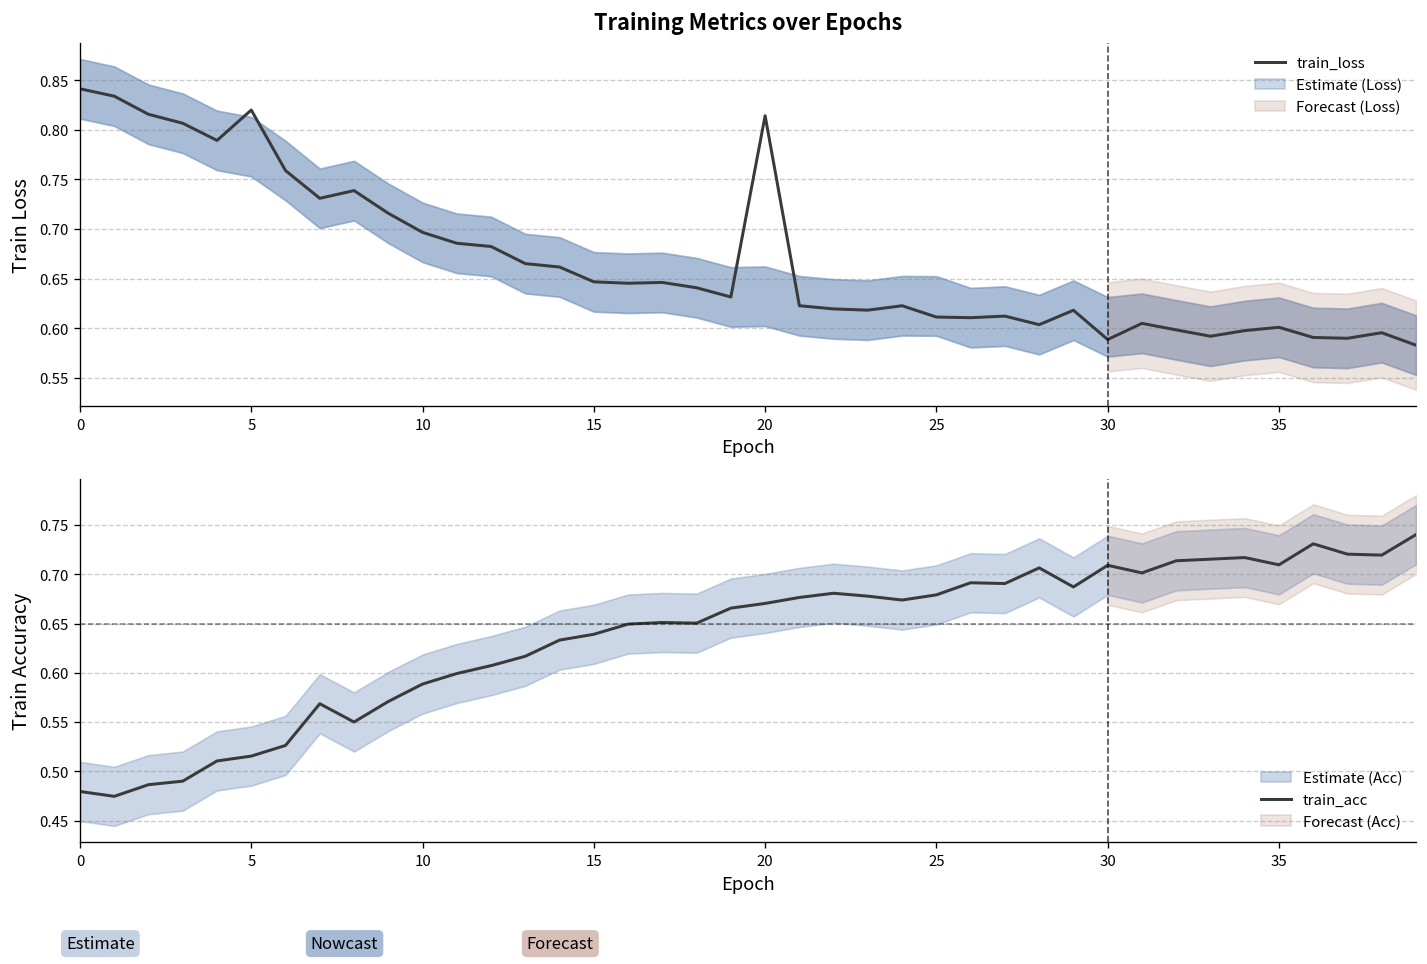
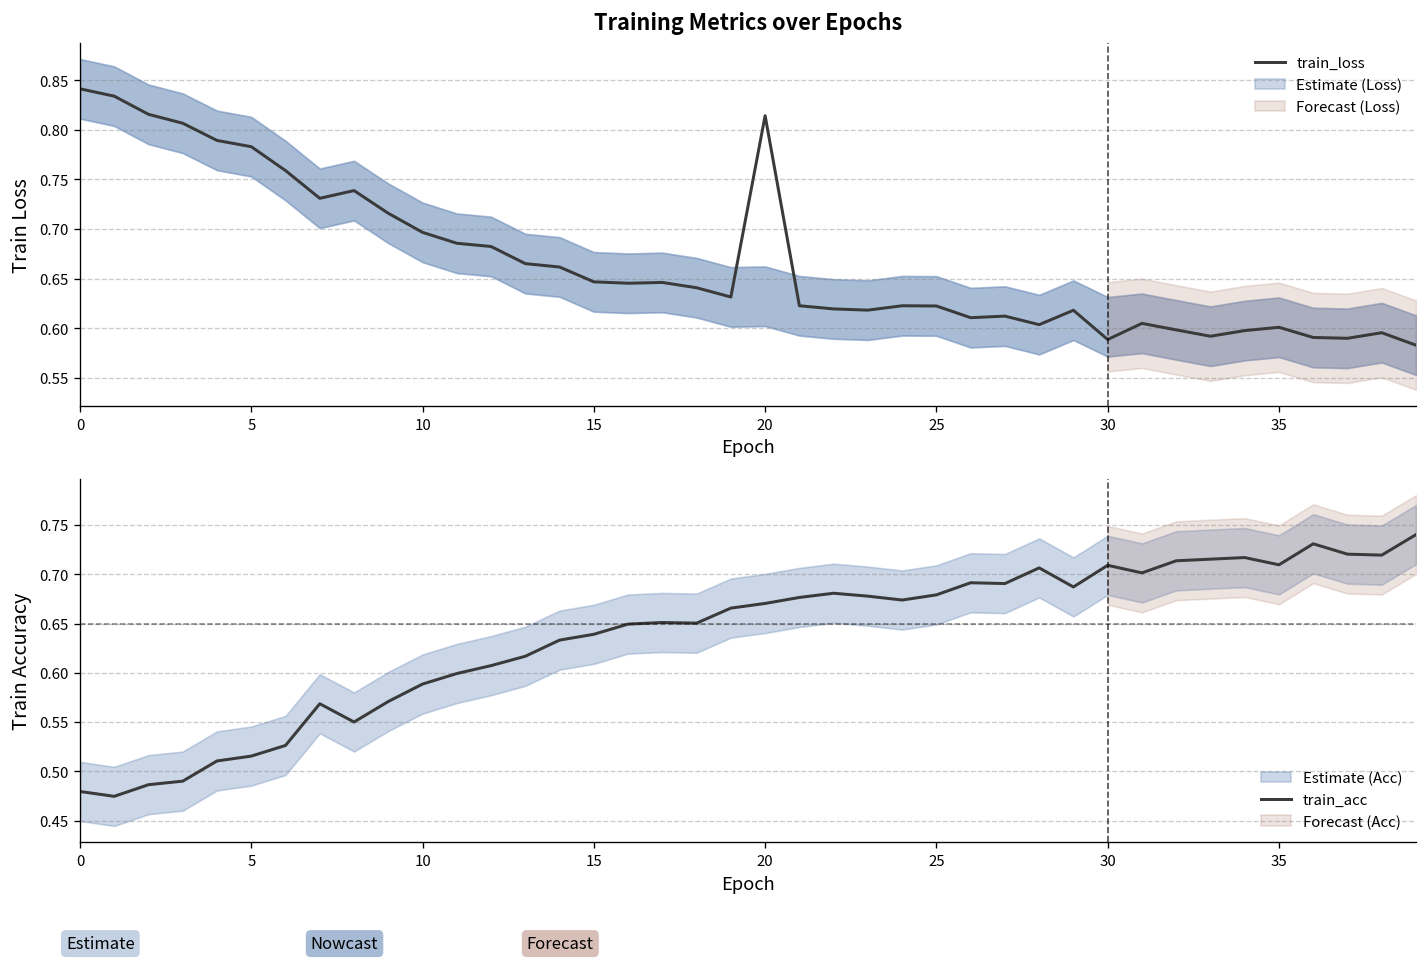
  {
    "Training Metrics over Epochs": {
      "train_loss": {
        "0": 0.84,
-       "5": 0.82,
+       "5": 0.78,
        "10": 0.70,
        "15": 0.65,
        "20": 0.81,
-       "25": 0.61,
+       "25": 0.62,
        "30": 0.59,
        "35": 0.60
      }
    }
  }
